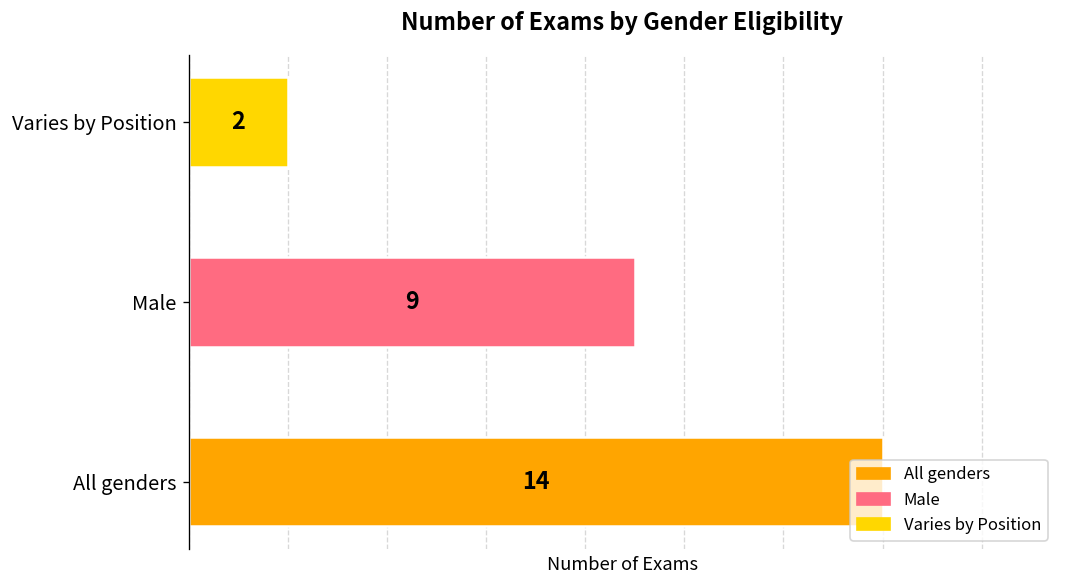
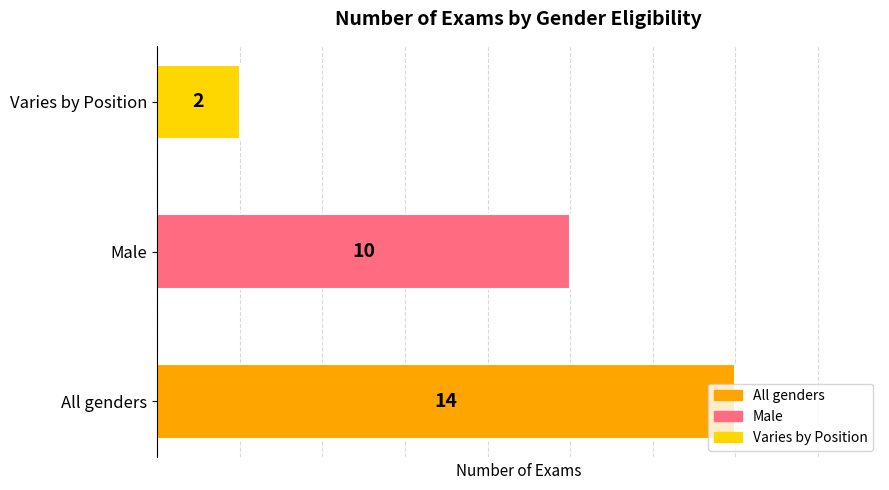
  {
    "Varies by Position": 2,
-   "Male": 9
+   "Male": 10
  }
